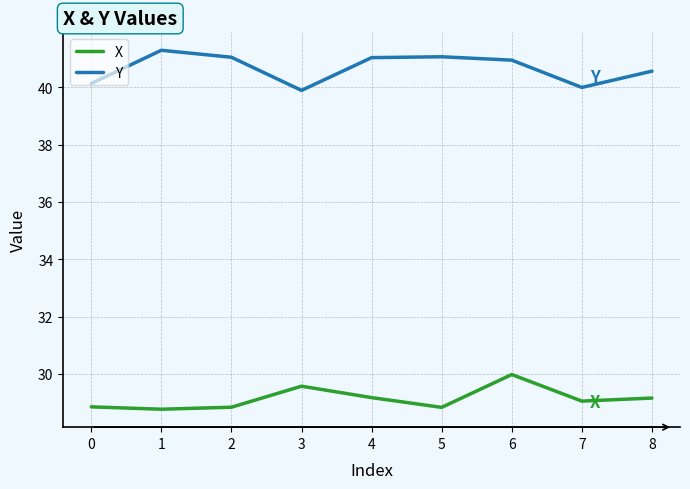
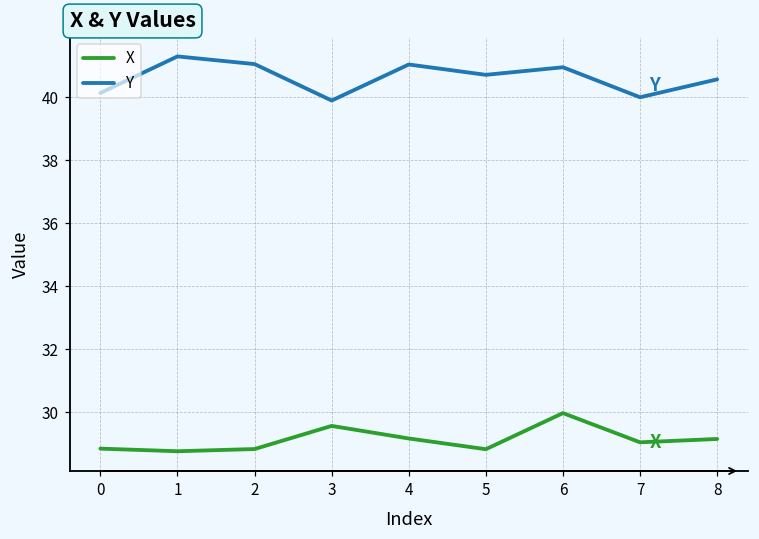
  {
    "X": {
      "0": 28.9,
      "1": 28.8,
      "2": 28.8,
      "3": 29.6,
      "4": 29.2,
      "5": 28.8,
      "6": 30.0,
      "7": 29.1,
      "8": 29.2
    },
    "Y": {
      "1": 41.3,
      "2": 41.0,
      "3": 39.9,
      "4": 41.0,
-     "5": 41.1,
+     "5": 40.7,
      "6": 40.9,
      "7": 40.0,
      "8": 40.6
    }
  }
